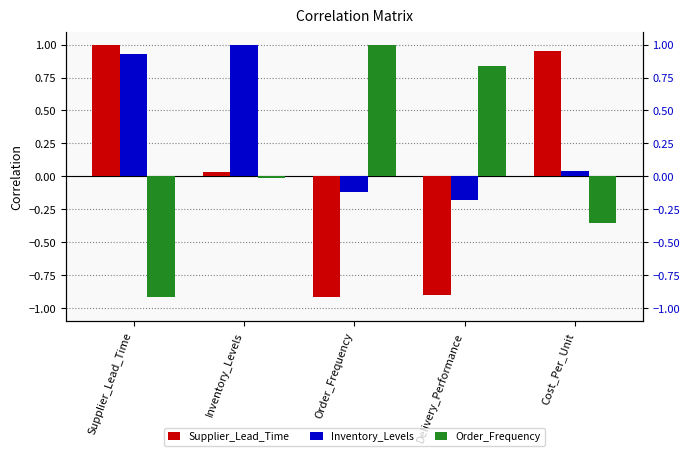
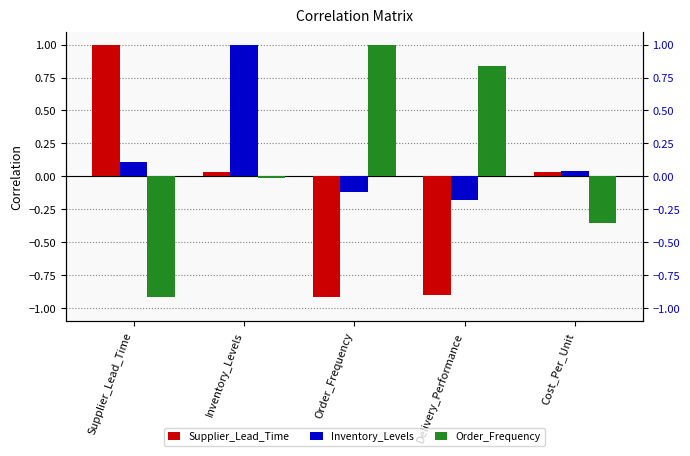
  {
    "Supplier_Lead_Time": {
      "Supplier_Lead_Time": 1.00,
      "Inventory_Levels": 0.04,
      "Order_Frequency": -0.91,
      "Delivery_Performance": -0.90,
-     "Cost_Per_Unit": 0.96
+     "Cost_Per_Unit": 0.04
    },
    "Inventory_Levels": {
-     "Supplier_Lead_Time": 0.93,
+     "Supplier_Lead_Time": 0.11,
      "Inventory_Levels": 1.00,
      "Order_Frequency": -0.12,
      "Delivery_Performance": -0.18,
      "Cost_Per_Unit": 0.04
    },
    "Order_Frequency": {
      "Supplier_Lead_Time": -0.91,
      "Order_Frequency": 1.00,
      "Delivery_Performance": 0.84,
      "Cost_Per_Unit": -0.35
    }
  }
